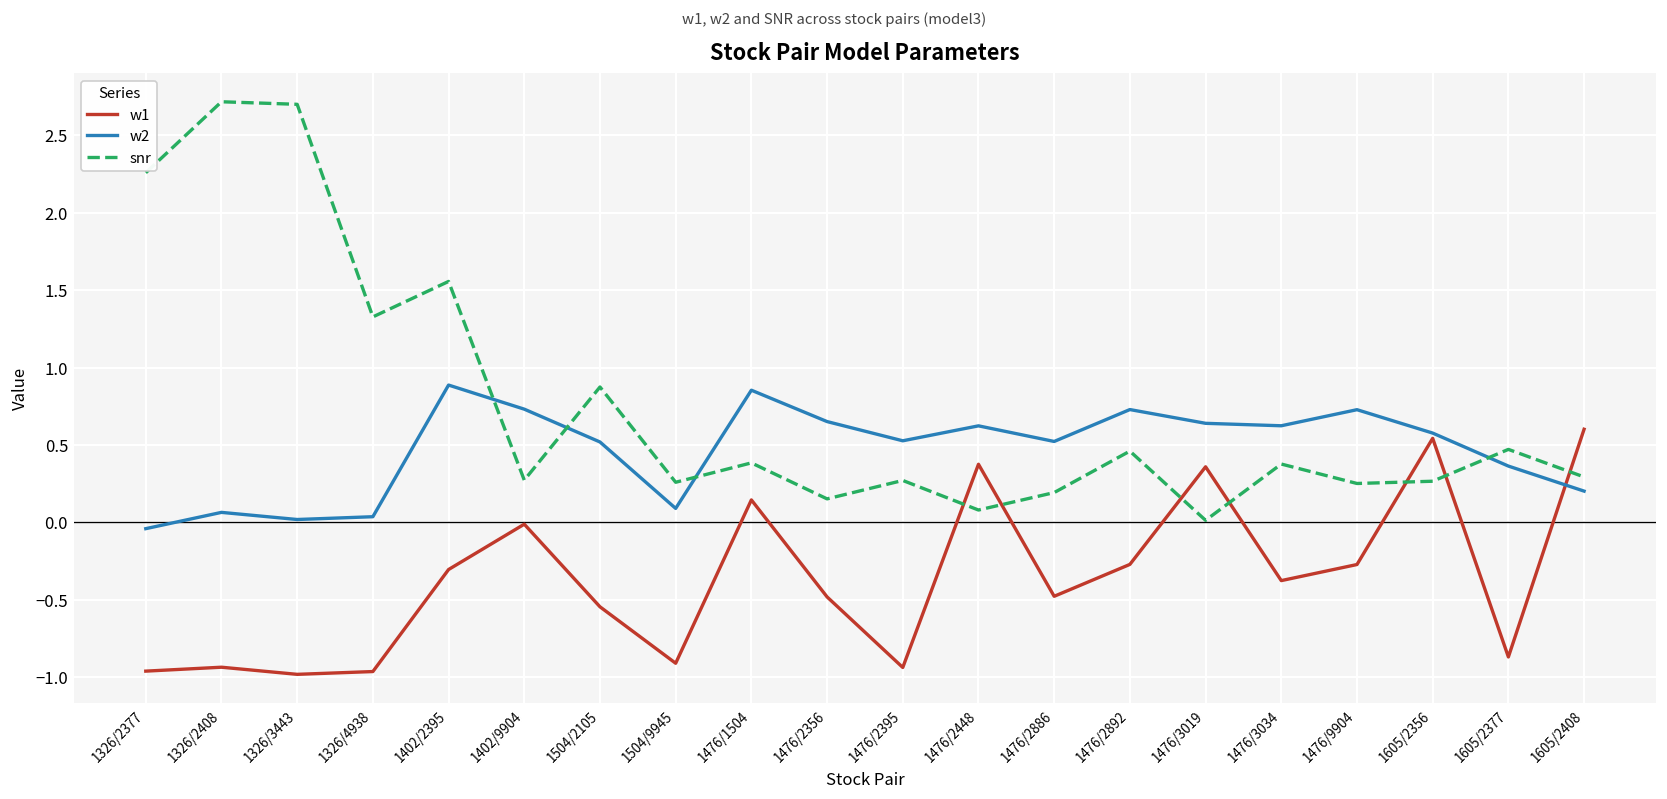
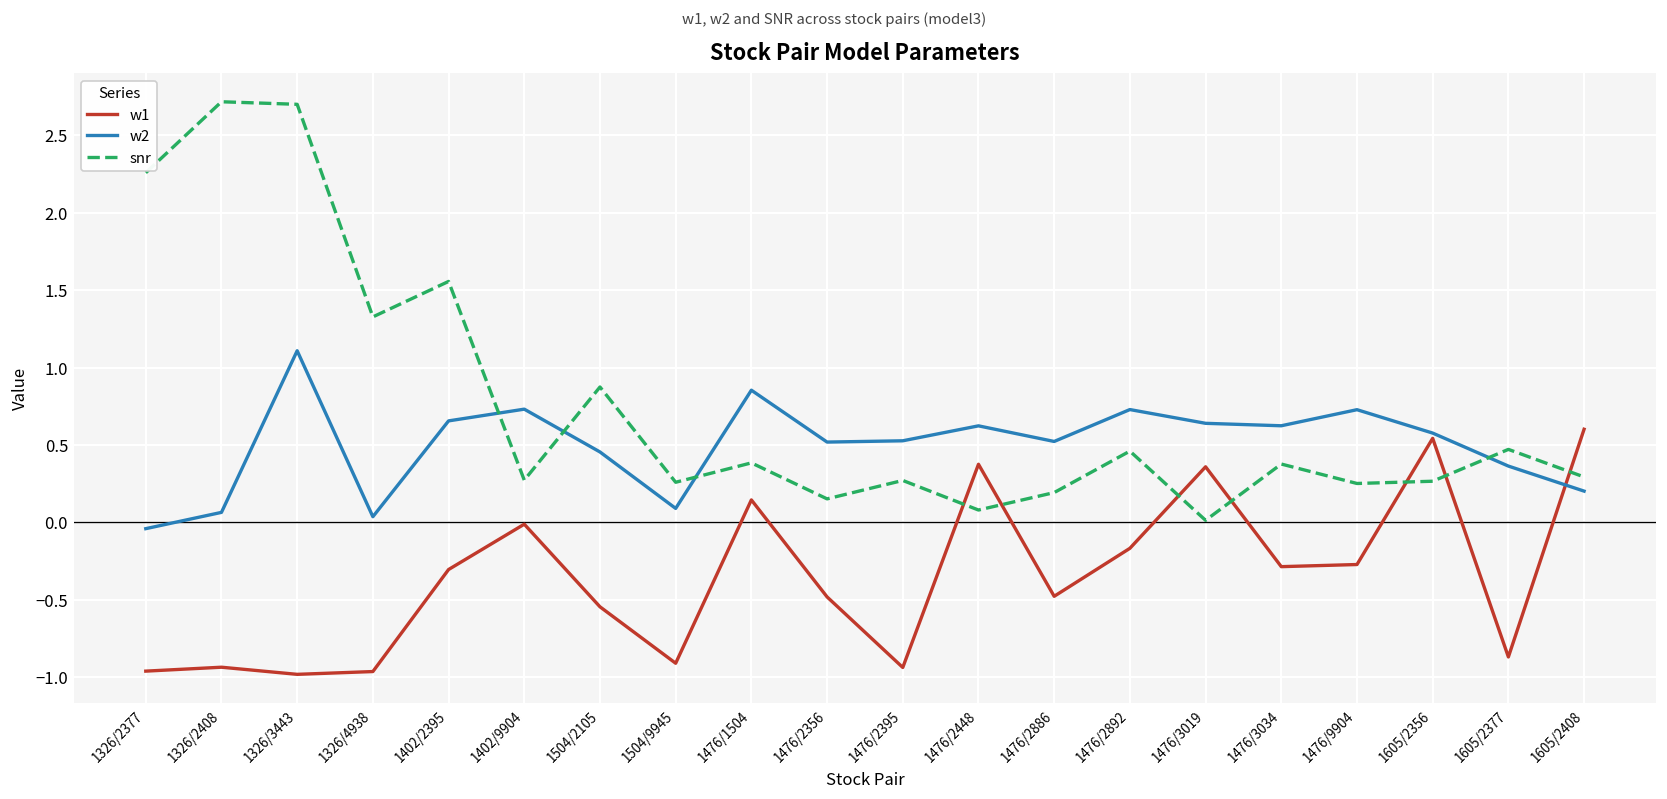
  {
    "w1": {
      "1326/2377": -0.96,
      "1326/2408": -0.93,
      "1326/3443": -0.98,
      "1326/4938": -0.96,
      "1402/2395": -0.30,
      "1402/9904": -0.01,
      "1504/2105": -0.54,
      "1504/9945": -0.91,
      "1476/1504": 0.15,
      "1476/2356": -0.48,
      "1476/2395": -0.94,
      "1476/2448": 0.38,
      "1476/2886": -0.48,
-     "1476/2892": -0.27,
+     "1476/2892": -0.17,
      "1476/3019": 0.36,
-     "1476/3034": -0.38,
+     "1476/3034": -0.29,
      "1476/9904": -0.27,
      "1605/2356": 0.54,
      "1605/2377": -0.87,
      "1605/2408": 0.60
    },
    "w2": {
      "1326/2377": -0.04,
      "1326/2408": 0.07,
-     "1326/3443": 0.02,
+     "1326/3443": 1.11,
      "1326/4938": 0.04,
-     "1402/2395": 0.89,
+     "1402/2395": 0.66,
      "1402/9904": 0.73,
-     "1504/2105": 0.52,
+     "1504/2105": 0.46,
      "1504/9945": 0.09,
      "1476/1504": 0.85,
-     "1476/2356": 0.65,
+     "1476/2356": 0.52,
      "1476/2395": 0.53,
      "1476/2448": 0.62,
      "1476/2886": 0.52,
      "1476/2892": 0.73,
      "1476/3019": 0.64,
      "1476/3034": 0.62,
      "1476/9904": 0.73,
      "1605/2356": 0.58,
      "1605/2377": 0.36,
      "1605/2408": 0.20
    },
    "snr": {
      "1326/2408": 2.72,
      "1326/3443": 2.70,
      "1326/4938": 1.33,
      "1402/2395": 1.56,
      "1402/9904": 0.27,
      "1504/2105": 0.87,
      "1504/9945": 0.26,
      "1476/1504": 0.38,
      "1476/2356": 0.15,
      "1476/2395": 0.27,
      "1476/2448": 0.08,
      "1476/2886": 0.19,
      "1476/2892": 0.46,
      "1476/3019": 0.01,
      "1476/3034": 0.38,
      "1476/9904": 0.25,
      "1605/2356": 0.27,
      "1605/2377": 0.47,
      "1605/2408": 0.29
    }
  }
